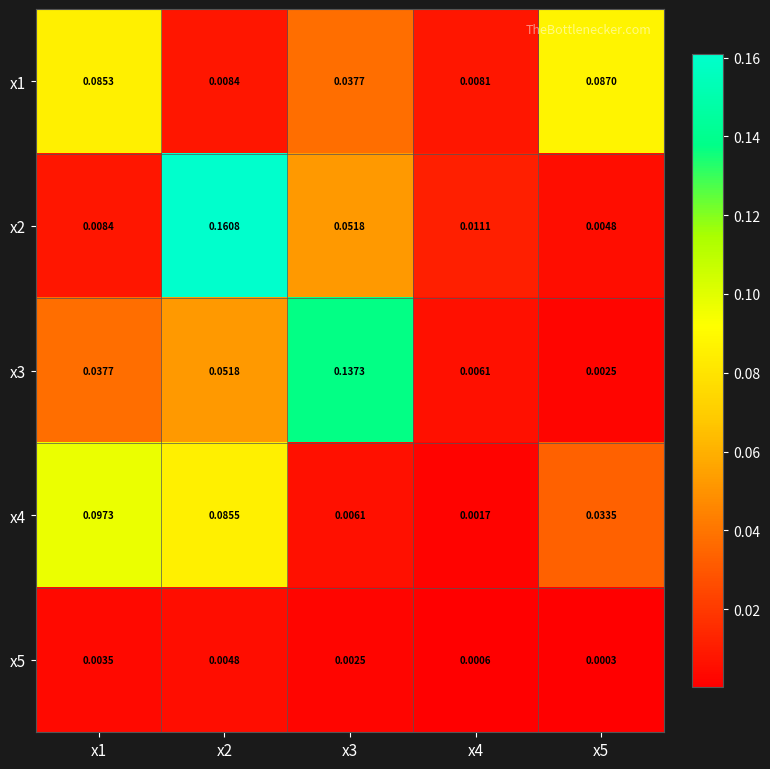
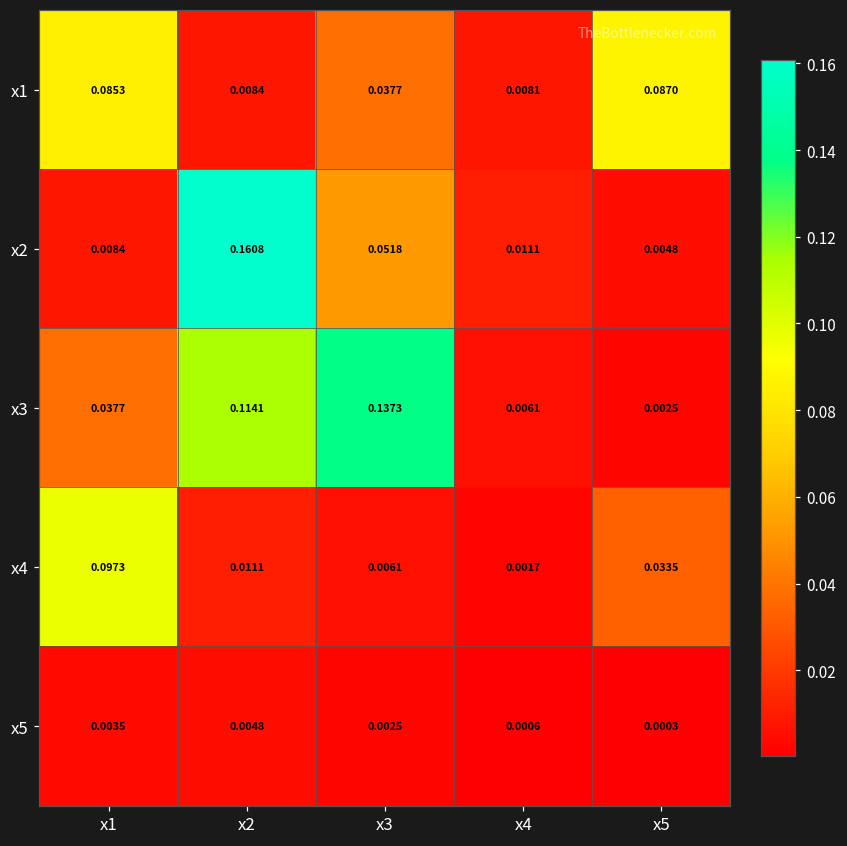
  {
    "x1": {
      "x1": 0.0853,
      "x2": 0.0084,
      "x3": 0.0377,
      "x4": 0.0081
    },
    "x2": {
      "x1": 0.0084,
      "x2": 0.1608,
      "x3": 0.0518,
      "x4": 0.0111,
      "x5": 0.0048
    },
    "x3": {
      "x1": 0.0377,
-     "x2": 0.0518,
+     "x2": 0.1141,
      "x3": 0.1373,
      "x4": 0.0061,
      "x5": 0.0025
    },
    "x4": {
      "x1": 0.0973,
-     "x2": 0.0855,
+     "x2": 0.0111,
      "x3": 0.0061,
      "x4": 0.0017,
      "x5": 0.0335
    },
    "x5": {
      "x1": 0.0035,
      "x2": 0.0048,
      "x3": 0.0025,
      "x4": 0.0006,
      "x5": 0.0003
    }
  }
